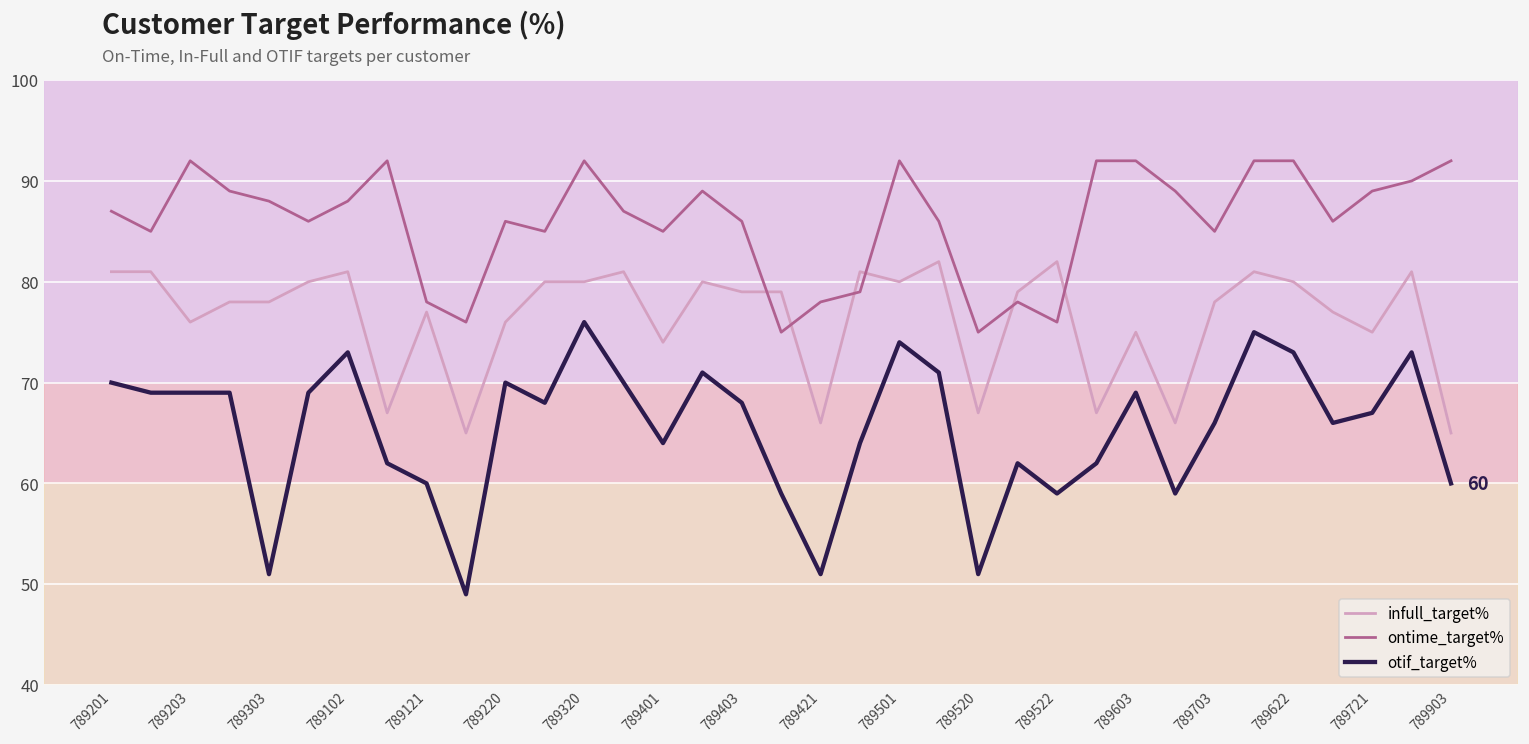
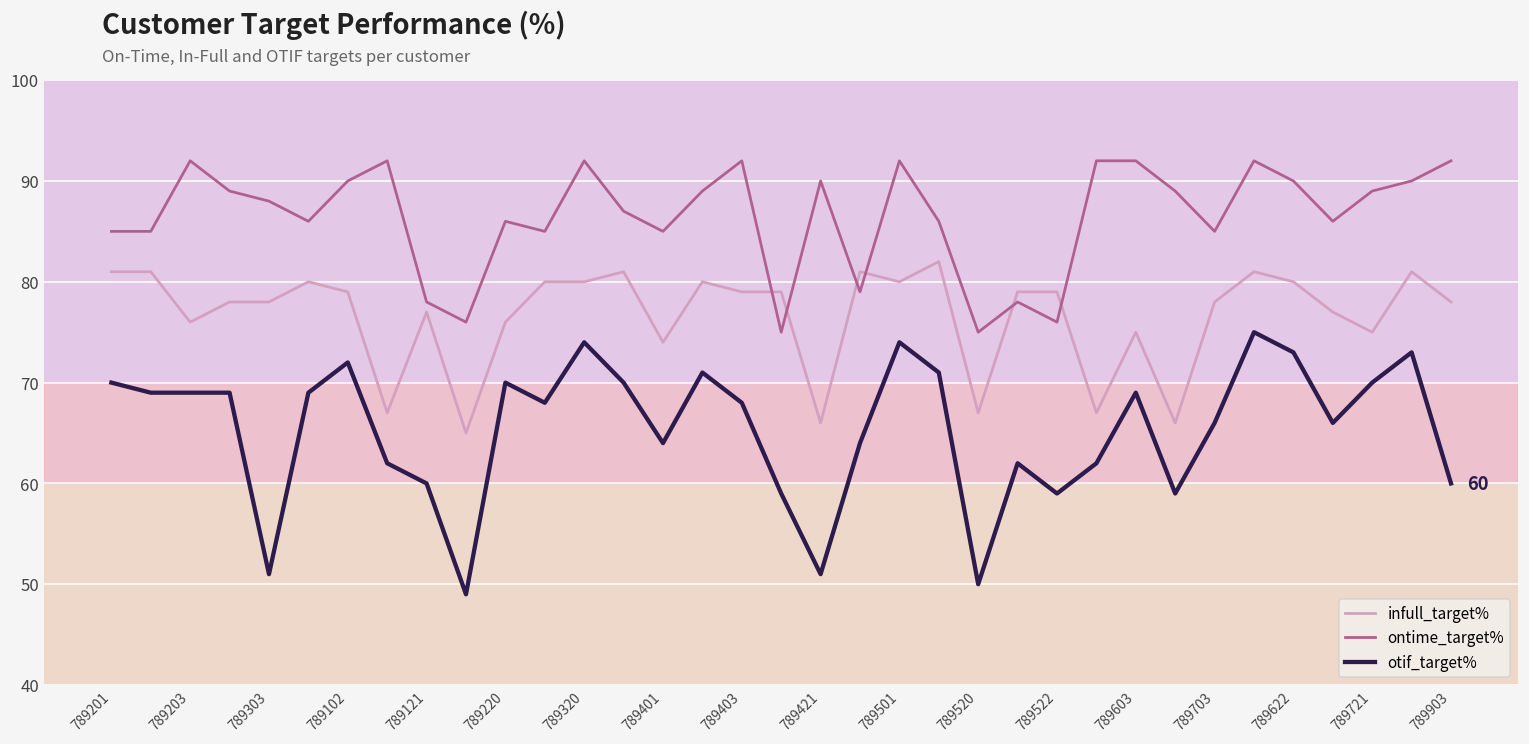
  {
    "infull_target%": {
      "789201": 81,
      "789203": 76,
      "789303": 78,
-     "789102": 81,
+     "789102": 79,
      "789121": 77,
      "789220": 76,
      "789320": 80,
      "789401": 74,
      "789403": 79,
      "789421": 66,
      "789501": 80,
      "789520": 67,
-     "789522": 82,
+     "789522": 79,
      "789603": 75,
      "789703": 78,
      "789622": 80,
      "789721": 75,
-     "789903": 65
+     "789903": 78
    },
    "ontime_target%": {
-     "789201": 87,
+     "789201": 85,
      "789203": 92,
      "789303": 88,
-     "789102": 88,
+     "789102": 90,
      "789121": 78,
      "789220": 86,
      "789320": 92,
      "789401": 85,
-     "789403": 86,
-     "789421": 78,
+     "789403": 92,
+     "789421": 90,
      "789501": 92,
      "789520": 75,
      "789522": 76,
      "789603": 92,
      "789703": 85,
-     "789622": 92,
+     "789622": 90,
      "789721": 89,
      "789903": 92
    },
    "otif_target%": {
      "789201": 70,
      "789203": 69,
      "789303": 51,
-     "789102": 73,
+     "789102": 72,
      "789121": 60,
      "789220": 70,
-     "789320": 76,
+     "789320": 74,
      "789401": 64,
      "789403": 68,
      "789421": 51,
      "789501": 74,
-     "789520": 51,
+     "789520": 50,
      "789522": 59,
      "789603": 69,
      "789703": 66,
      "789622": 73,
-     "789721": 67
+     "789721": 70
    }
  }
